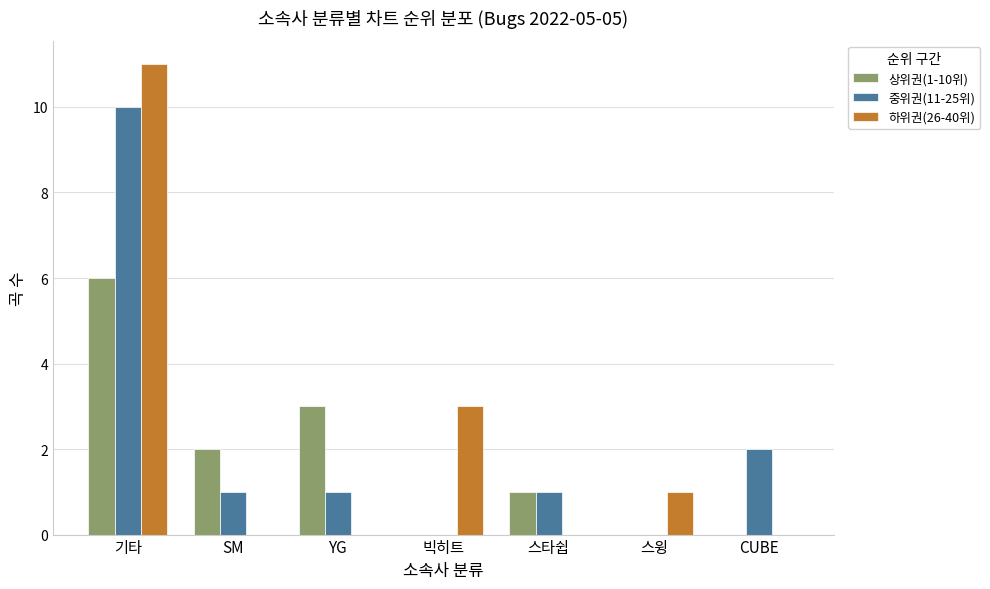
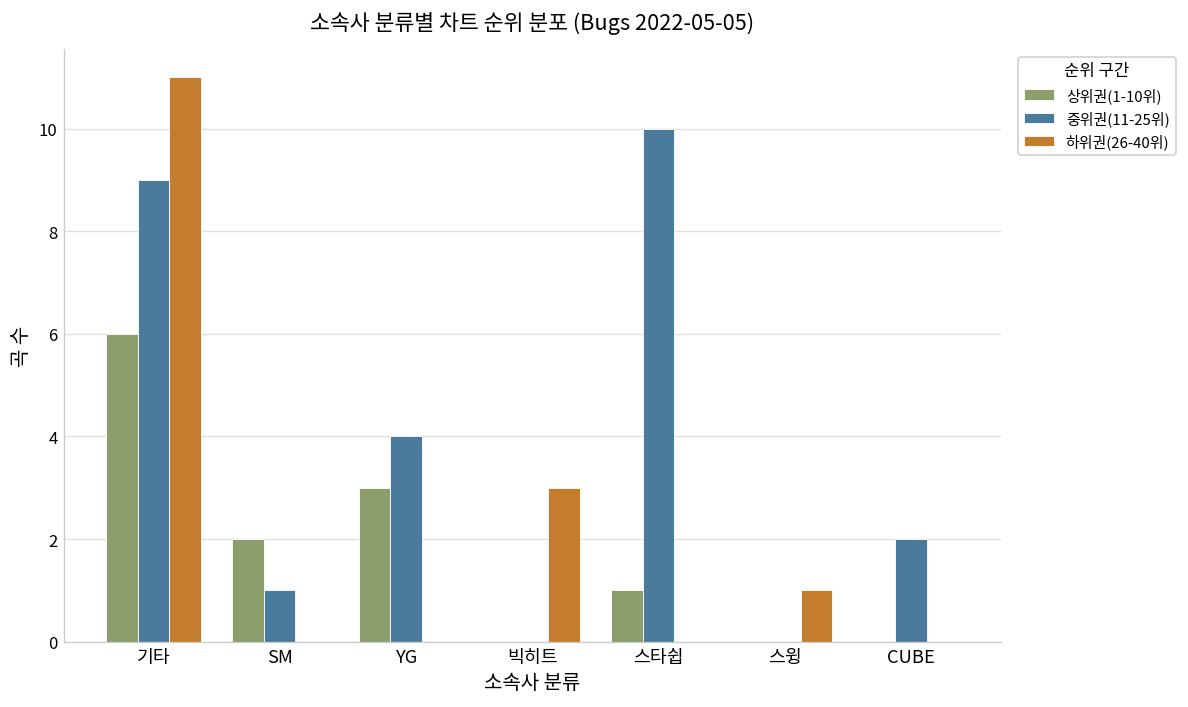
  {
    "상위권(1-10위)": {
      "기타": 6,
      "SM": 2,
      "YG": 3,
      "빅히트": 0,
      "스타쉽": 1,
      "스윙": 0,
      "CUBE": 0
    },
    "중위권(11-25위)": {
-     "기타": 10,
+     "기타": 9,
      "SM": 1,
-     "YG": 1,
+     "YG": 4,
      "빅히트": 0,
-     "스타쉽": 1,
+     "스타쉽": 10,
      "스윙": 0,
      "CUBE": 2
    },
    "하위권(26-40위)": {
      "기타": 11,
      "SM": 0,
      "YG": 0,
      "빅히트": 3,
      "스타쉽": 0,
      "스윙": 1,
      "CUBE": 0
    }
  }
